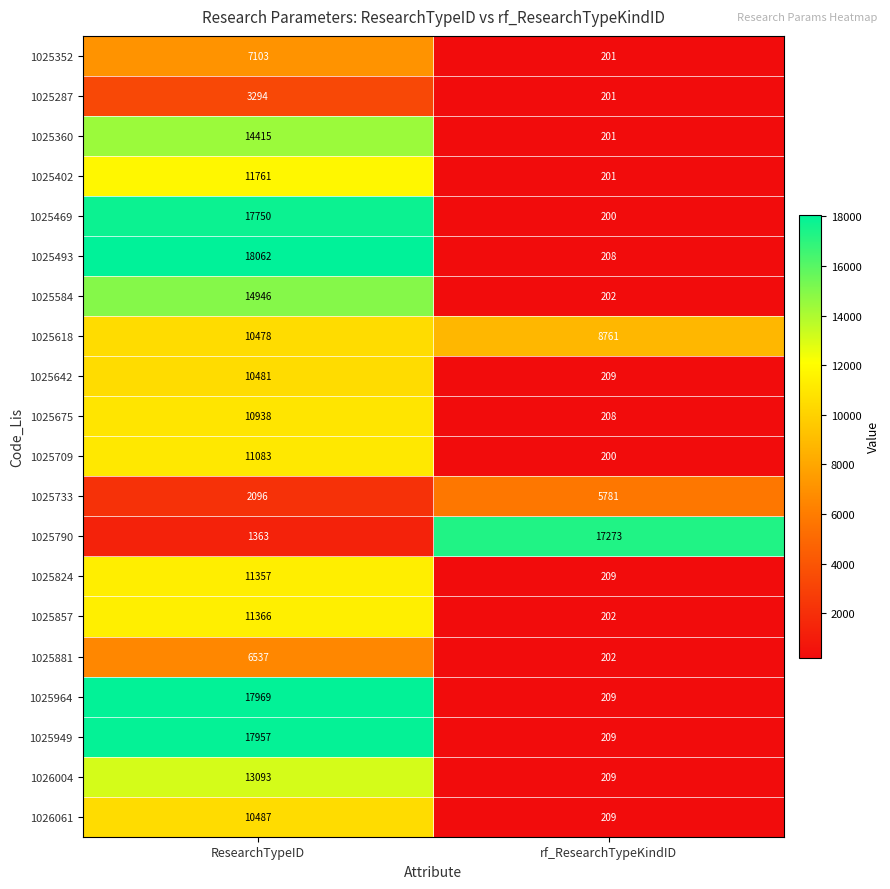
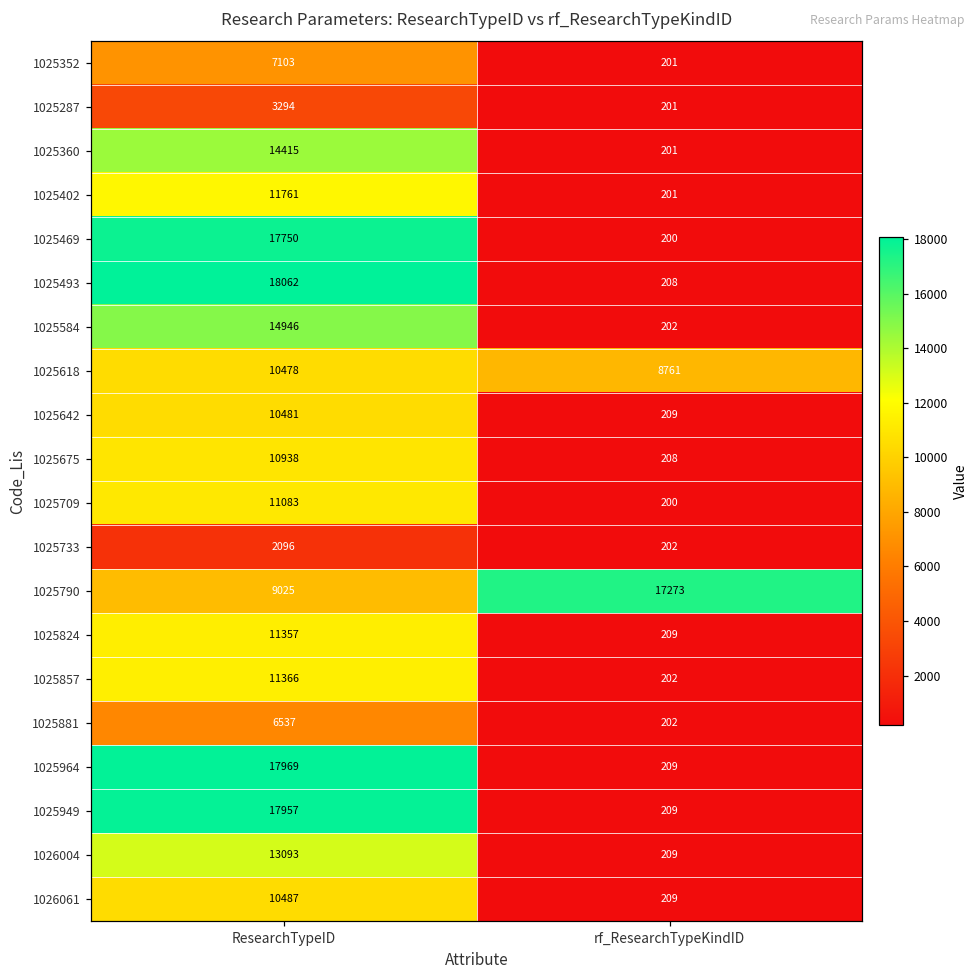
  {
    "1025352": {
      "ResearchTypeID": 7103,
      "rf_ResearchTypeKindID": 201
    },
    "1025287": {
      "ResearchTypeID": 3294,
      "rf_ResearchTypeKindID": 201
    },
    "1025360": {
      "ResearchTypeID": 14415,
      "rf_ResearchTypeKindID": 201
    },
    "1025402": {
      "ResearchTypeID": 11761,
      "rf_ResearchTypeKindID": 201
    },
    "1025469": {
      "ResearchTypeID": 17750,
      "rf_ResearchTypeKindID": 200
    },
    "1025493": {
      "ResearchTypeID": 18062,
      "rf_ResearchTypeKindID": 208
    },
    "1025584": {
      "ResearchTypeID": 14946,
      "rf_ResearchTypeKindID": 202
    },
    "1025618": {
      "ResearchTypeID": 10478,
      "rf_ResearchTypeKindID": 8761
    },
    "1025642": {
      "ResearchTypeID": 10481,
      "rf_ResearchTypeKindID": 209
    },
    "1025675": {
      "ResearchTypeID": 10938,
      "rf_ResearchTypeKindID": 208
    },
    "1025709": {
      "ResearchTypeID": 11083,
      "rf_ResearchTypeKindID": 200
    },
    "1025733": {
      "ResearchTypeID": 2096,
-     "rf_ResearchTypeKindID": 5781
+     "rf_ResearchTypeKindID": 202
    },
    "1025790": {
-     "ResearchTypeID": 1363,
+     "ResearchTypeID": 9025,
      "rf_ResearchTypeKindID": 17273
    },
    "1025824": {
      "ResearchTypeID": 11357,
      "rf_ResearchTypeKindID": 209
    },
    "1025857": {
      "ResearchTypeID": 11366,
      "rf_ResearchTypeKindID": 202
    },
    "1025881": {
      "ResearchTypeID": 6537,
      "rf_ResearchTypeKindID": 202
    },
    "1025964": {
      "ResearchTypeID": 17969,
      "rf_ResearchTypeKindID": 209
    },
    "1025949": {
      "ResearchTypeID": 17957,
      "rf_ResearchTypeKindID": 209
    },
    "1026004": {
      "ResearchTypeID": 13093,
      "rf_ResearchTypeKindID": 209
    },
    "1026061": {
      "ResearchTypeID": 10487,
      "rf_ResearchTypeKindID": 209
    }
  }
